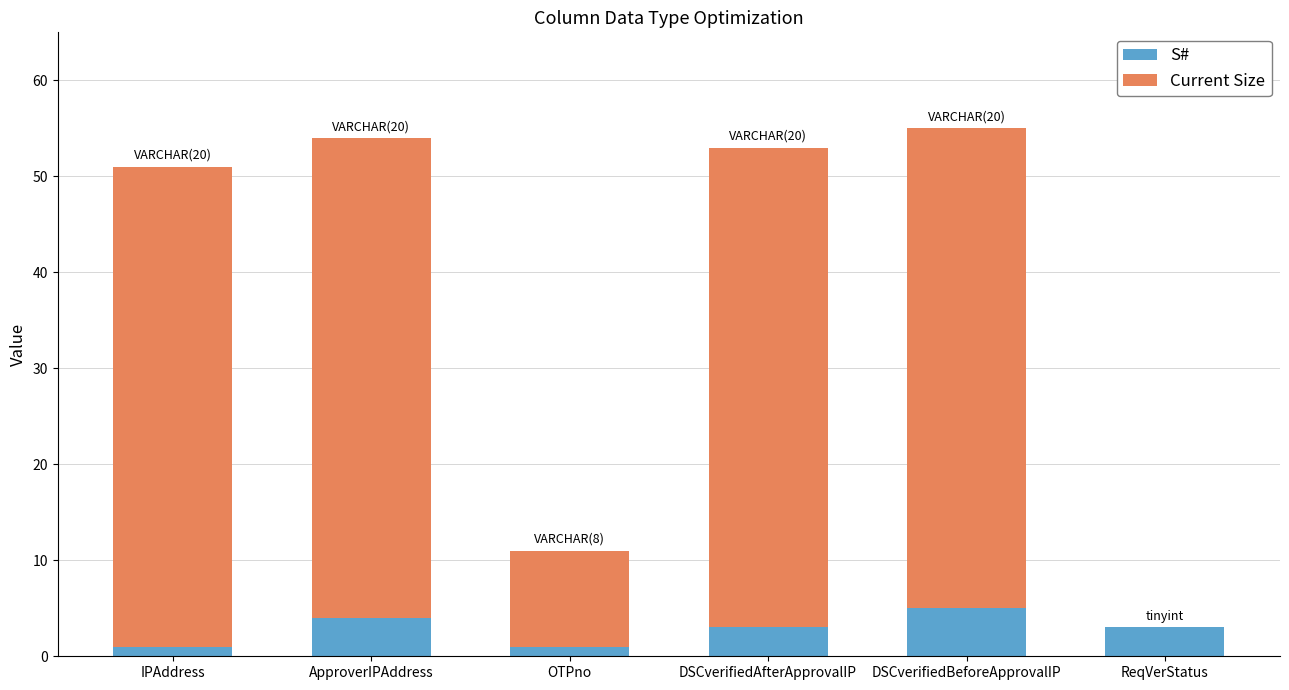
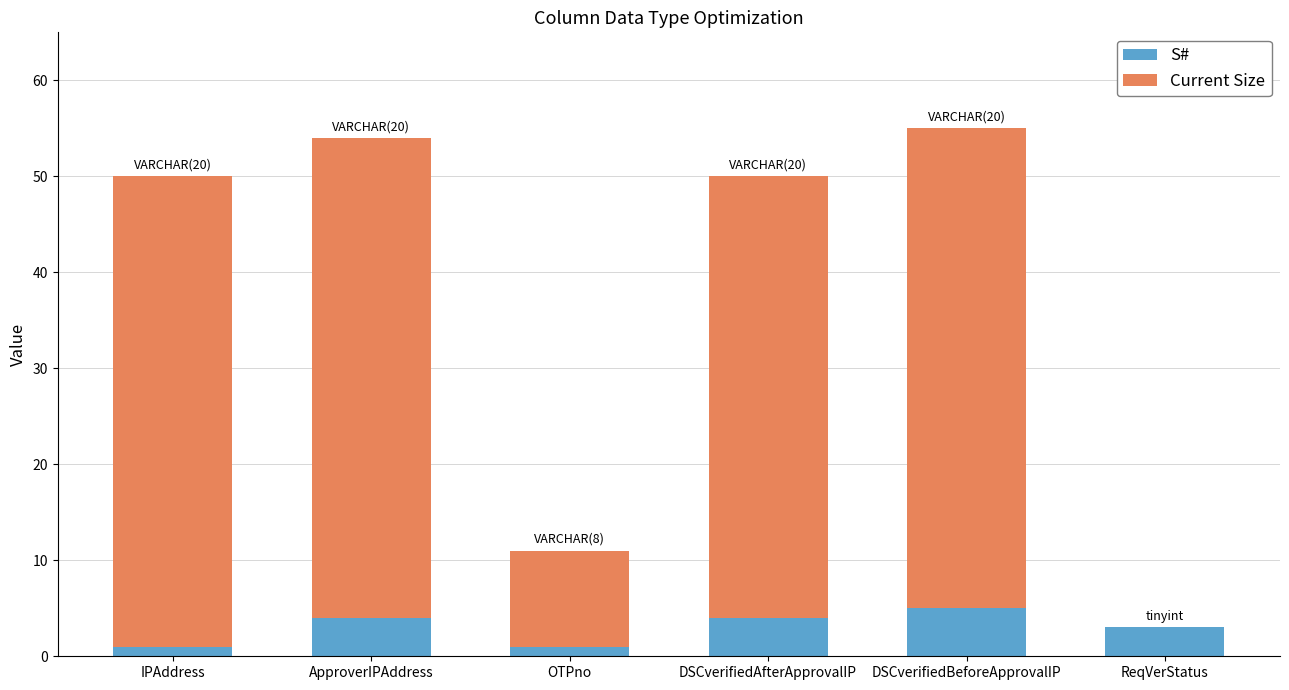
  {
    "S#": {
      "IPAddress": 1,
      "ApproverIPAddress": 4,
      "OTPno": 1,
-     "DSCverifiedAfterApprovalIP": 3,
+     "DSCverifiedAfterApprovalIP": 4,
      "DSCverifiedBeforeApprovalIP": 5,
      "ReqVerStatus": 3
    },
    "Current Size": {
-     "IPAddress": 50,
-     "DSCverifiedAfterApprovalIP": 50,
+     "IPAddress": 49,
+     "DSCverifiedAfterApprovalIP": 46,
      "ReqVerStatus": 0
    }
  }
